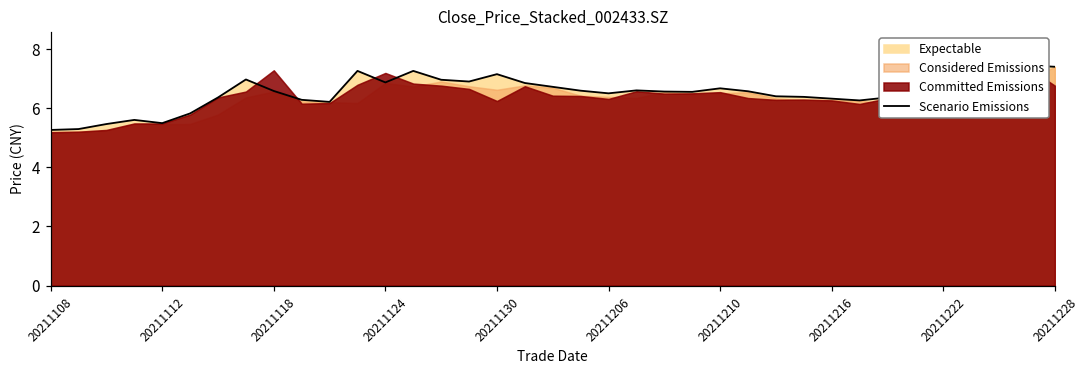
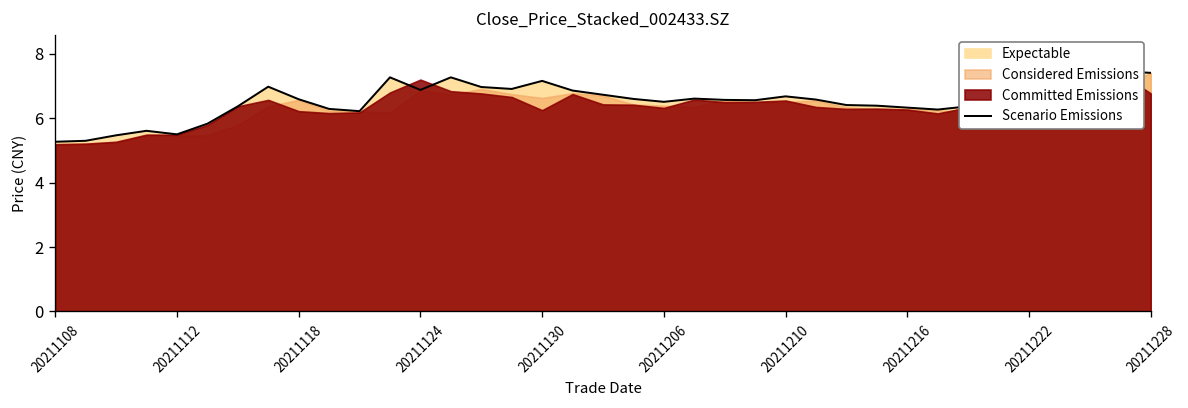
  {
    "Committed Emissions": {
-     "20211118": 7.3,
+     "20211118": 6.2,
      "20211124": 7.2,
      "20211130": 6.3,
      "20211228": 6.8
    }
  }
